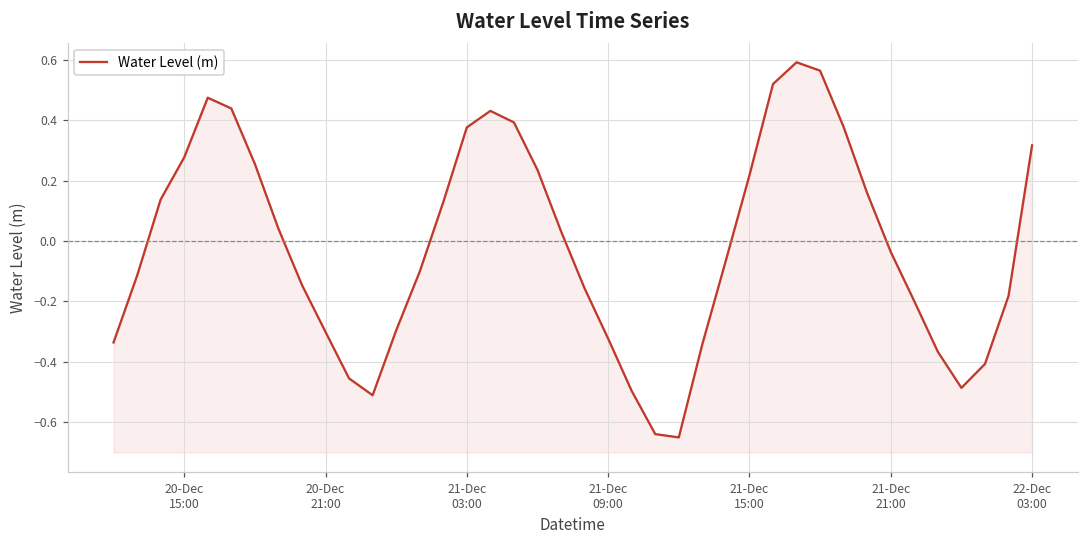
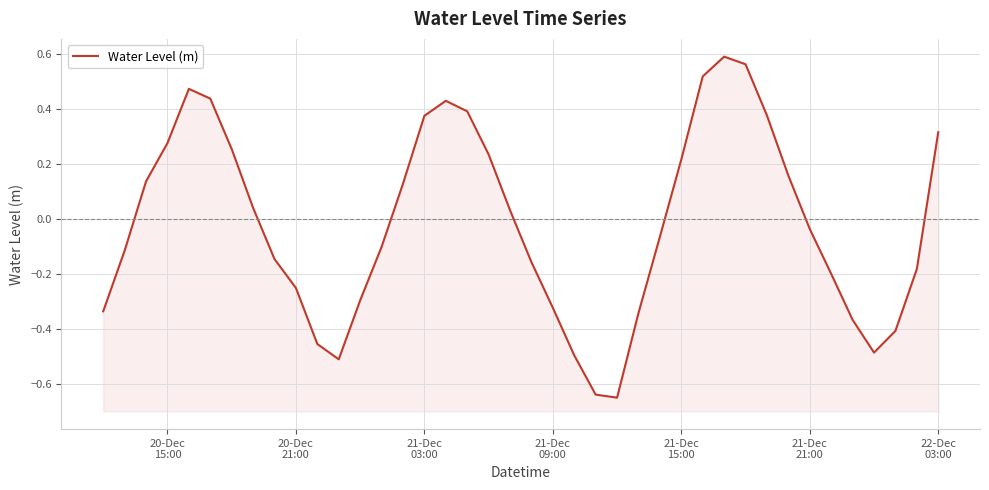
  {
    "20-Dec 15:00": 0.28,
-   "20-Dec 21:00": -0.30,
+   "20-Dec 21:00": -0.25,
    "21-Dec 03:00": 0.38,
    "21-Dec 09:00": -0.32,
    "21-Dec 15:00": 0.22,
    "21-Dec 21:00": -0.04,
    "22-Dec 03:00": 0.32
  }
